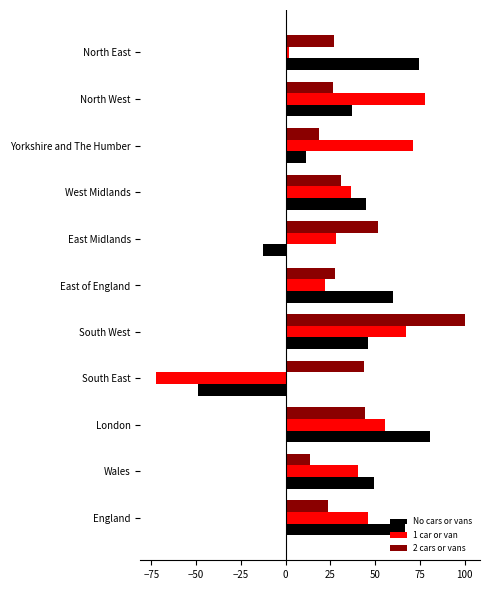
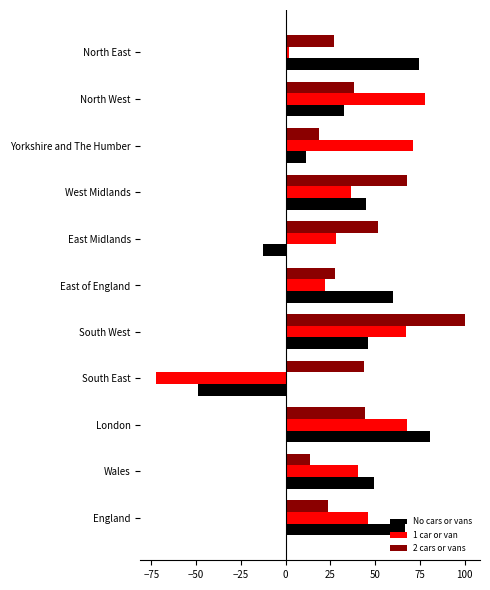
  {
    "No cars or vans": {
      "North East": 74,
-     "North West": 37,
+     "North West": 32,
      "Yorkshire and The Humber": 11,
      "West Midlands": 45,
      "East Midlands": -13,
      "East of England": 60,
      "South West": 46,
      "South East": -49,
      "London": 81,
      "Wales": 49,
      "England": 66
    },
    "1 car or van": {
      "North East": 2,
      "North West": 78,
      "Yorkshire and The Humber": 71,
      "West Midlands": 36,
      "East Midlands": 28,
      "East of England": 22,
      "South West": 67,
      "South East": -73,
-     "London": 55,
+     "London": 68,
      "Wales": 40,
      "England": 46
    },
    "2 cars or vans": {
      "North East": 27,
-     "North West": 27,
+     "North West": 38,
      "Yorkshire and The Humber": 19,
-     "West Midlands": 31,
+     "West Midlands": 68,
      "East Midlands": 52,
      "East of England": 27,
      "South West": 100,
      "South East": 44,
      "London": 44,
      "Wales": 14,
      "England": 23
    }
  }
